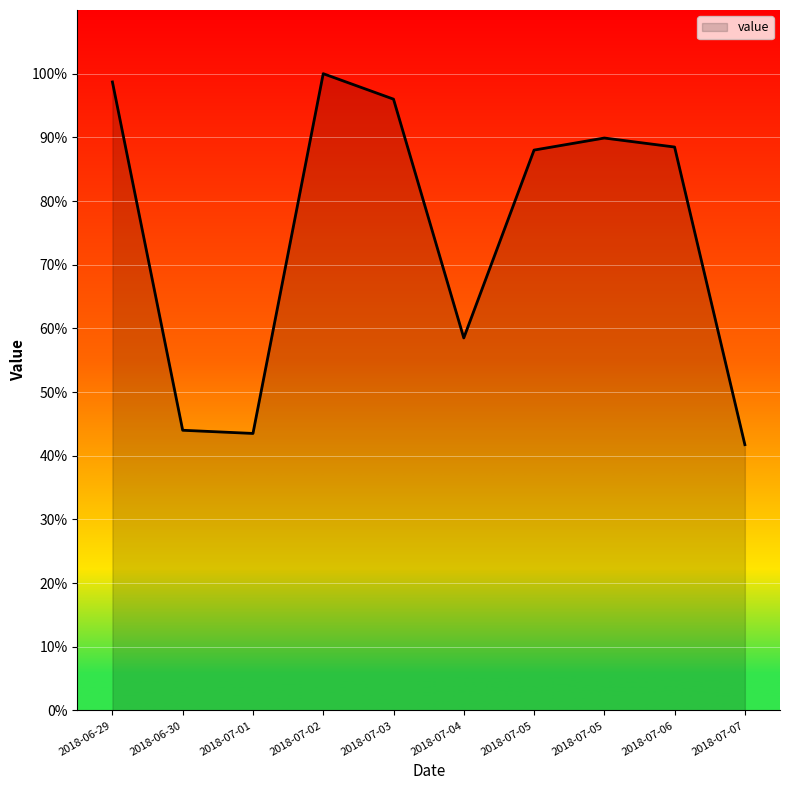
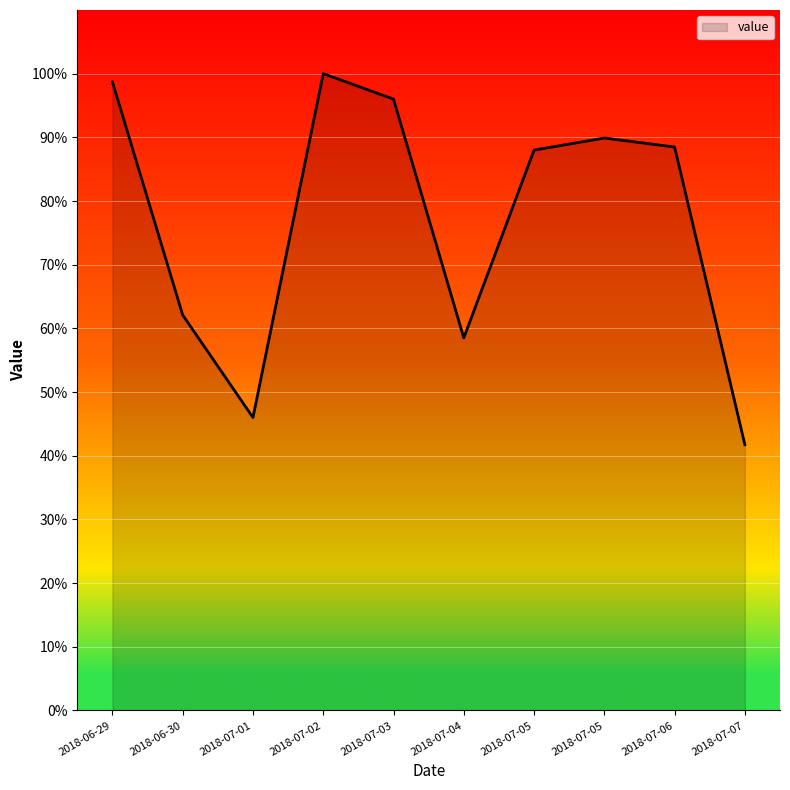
  {
    "2018-06-29": "99%",
-   "2018-06-30": "44%",
-   "2018-07-01": "44%",
+   "2018-06-30": "62%",
+   "2018-07-01": "46%",
    "2018-07-02": "100%",
    "2018-07-03": "96%",
    "2018-07-04": "59%",
    "2018-07-06": "88%",
    "2018-07-07": "42%"
  }
